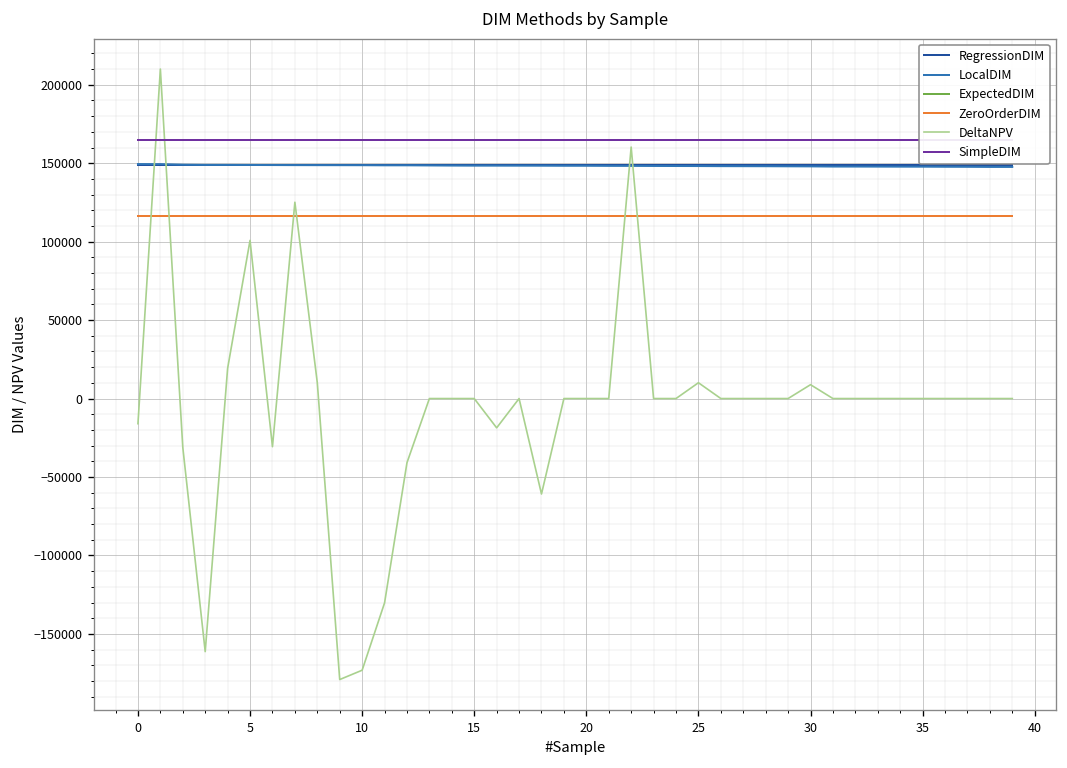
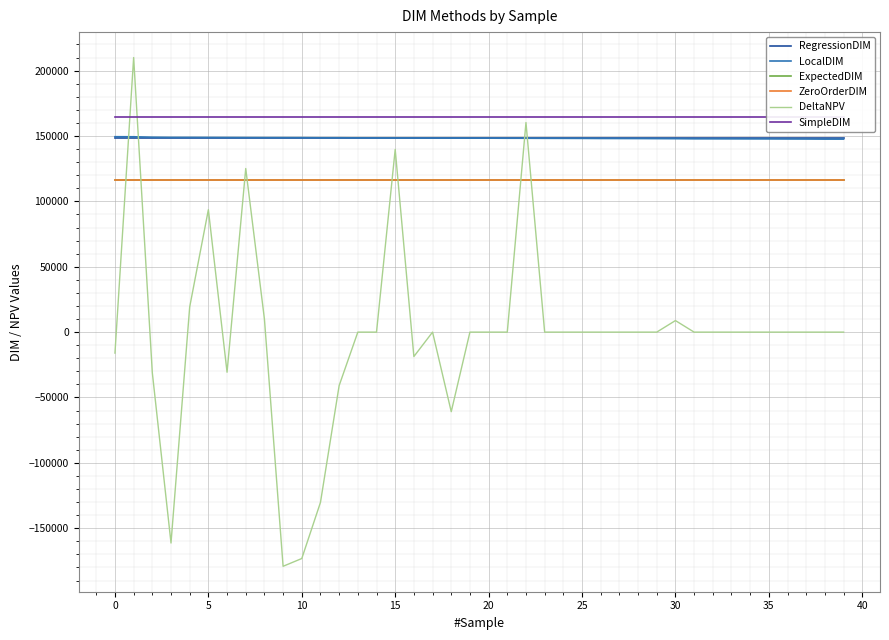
  {
    "DeltaNPV": {
      "0": -16000,
-     "5": 101000,
+     "5": 94000,
      "10": -173000,
-     "15": 0,
+     "15": 140000,
      "20": 0,
-     "25": 10000,
+     "25": 0,
      "30": 9000,
      "35": 0
    },
    "SimpleDIM": {
      "0": 165000,
      "5": 165000,
      "10": 165000,
      "15": 165000,
      "20": 165000,
      "25": 165000,
      "30": 165000
    }
  }
